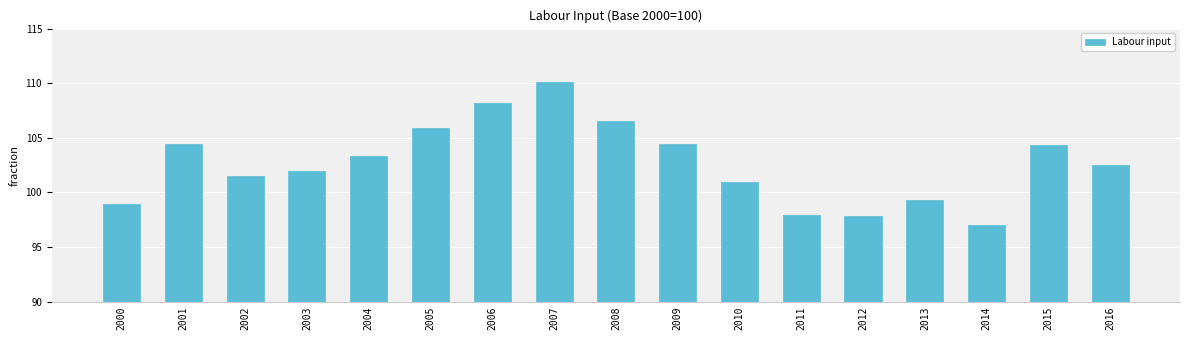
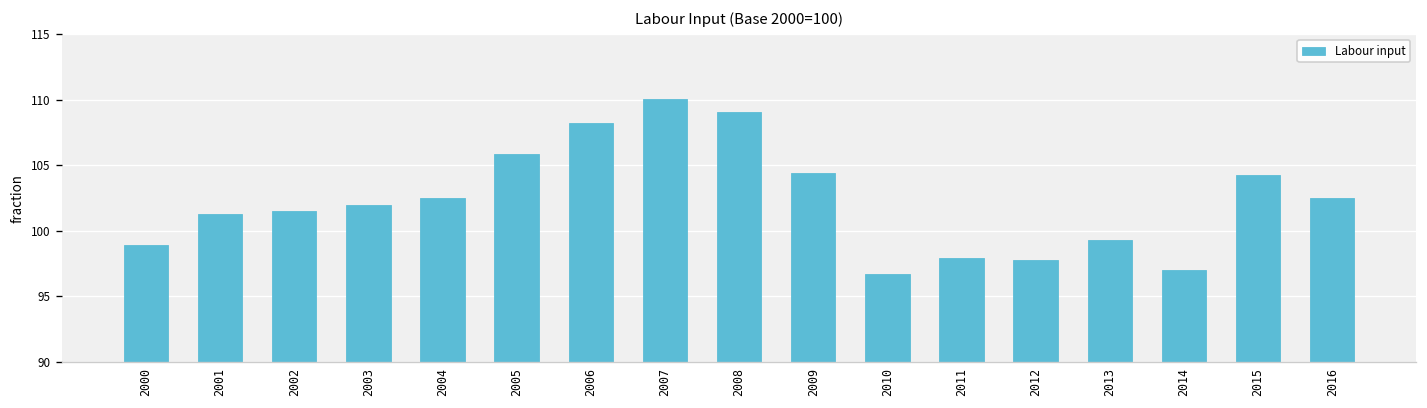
  {
    "2000": 98.9,
-   "2001": 104.4,
+   "2001": 101.3,
    "2002": 101.5,
    "2003": 102.0,
-   "2004": 103.3,
+   "2004": 102.5,
    "2005": 105.9,
    "2006": 108.2,
    "2007": 110.1,
-   "2008": 106.5,
+   "2008": 109.1,
    "2009": 104.4,
-   "2010": 101.0,
+   "2010": 96.7,
    "2011": 97.9,
    "2012": 97.8,
    "2013": 99.3,
    "2014": 97.0,
    "2015": 104.3,
    "2016": 102.5
  }
